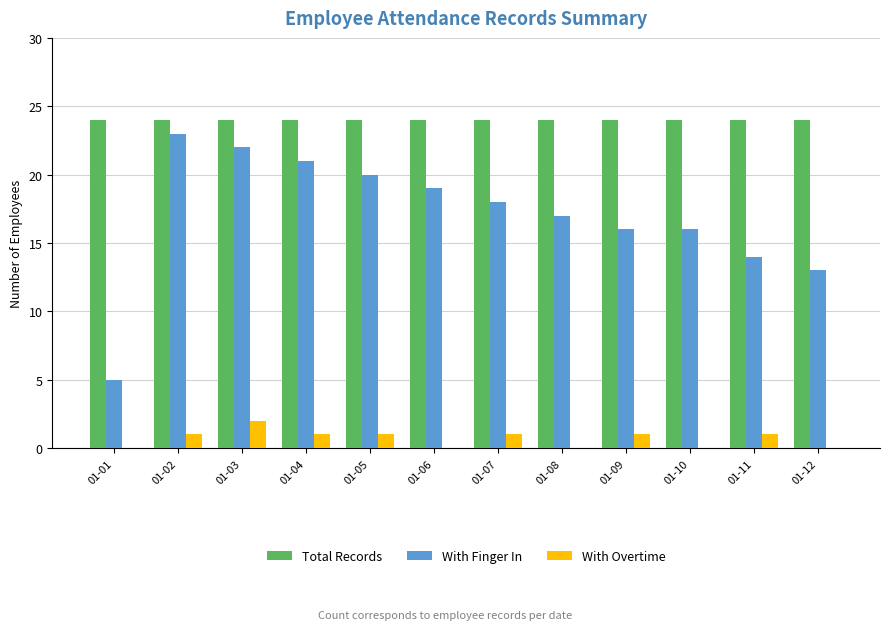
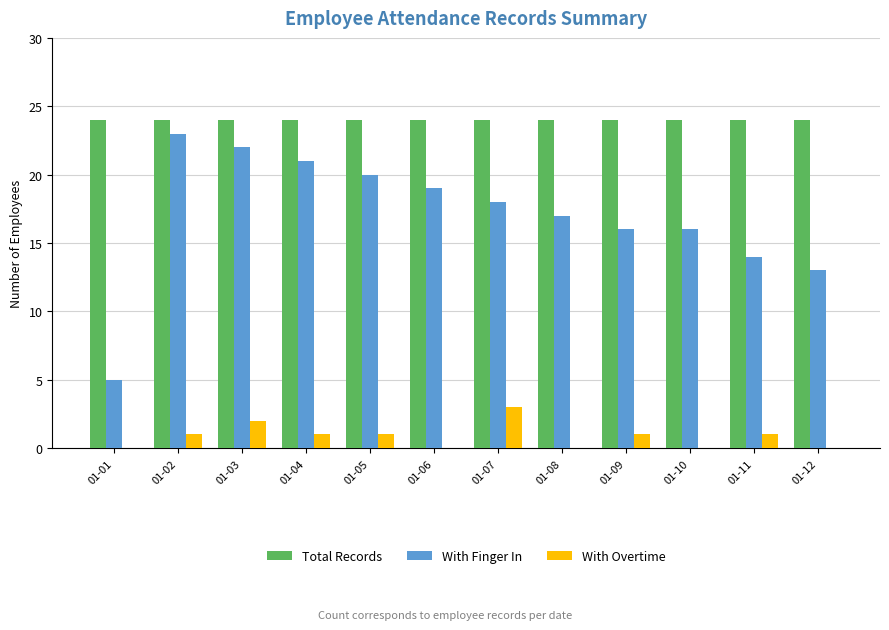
  {
    "Total Records": {
      "01-01": 24,
      "01-02": 24,
      "01-03": 24,
      "01-04": 24,
      "01-05": 24,
      "01-06": 24,
      "01-07": 24,
      "01-08": 24,
      "01-09": 24,
      "01-10": 24,
      "01-11": 24,
      "01-12": 24
    },
    "With Finger In": {
      "01-01": 5,
      "01-02": 23,
      "01-03": 22,
      "01-04": 21,
      "01-05": 20,
      "01-06": 19,
      "01-07": 18,
      "01-08": 17,
      "01-09": 16,
      "01-10": 16,
      "01-11": 14,
      "01-12": 13
    },
    "With Overtime": {
      "01-01": 0,
      "01-02": 1,
      "01-03": 2,
      "01-04": 1,
      "01-05": 1,
      "01-06": 0,
-     "01-07": 1,
+     "01-07": 3,
      "01-08": 0,
      "01-09": 1,
      "01-10": 0,
      "01-11": 1,
      "01-12": 0
    }
  }
